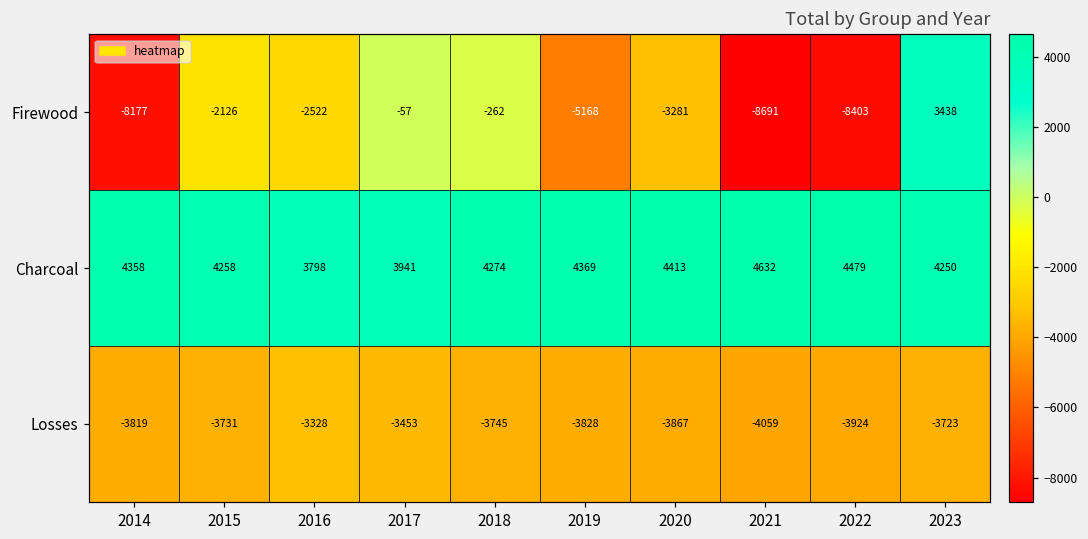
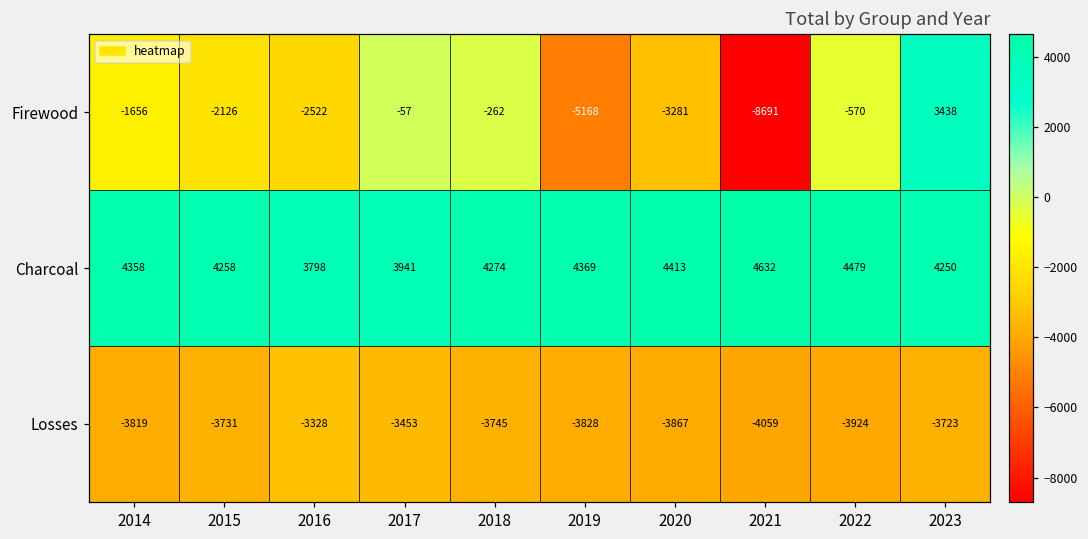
  {
    "Firewood": {
-     "2014": -8177,
+     "2014": -1656,
      "2015": -2126,
      "2016": -2522,
      "2017": -57,
      "2018": -262,
      "2019": -5168,
      "2020": -3281,
      "2021": -8691,
-     "2022": -8403,
+     "2022": -570,
      "2023": 3438
    },
    "Charcoal": {
      "2014": 4358,
      "2015": 4258,
      "2016": 3798,
      "2017": 3941,
      "2018": 4274,
      "2019": 4369,
      "2020": 4413,
      "2021": 4632,
      "2022": 4479,
      "2023": 4250
    },
    "Losses": {
      "2014": -3819,
      "2015": -3731,
      "2016": -3328,
      "2017": -3453,
      "2018": -3745,
      "2019": -3828,
      "2020": -3867,
      "2021": -4059,
      "2022": -3924,
      "2023": -3723
    }
  }
